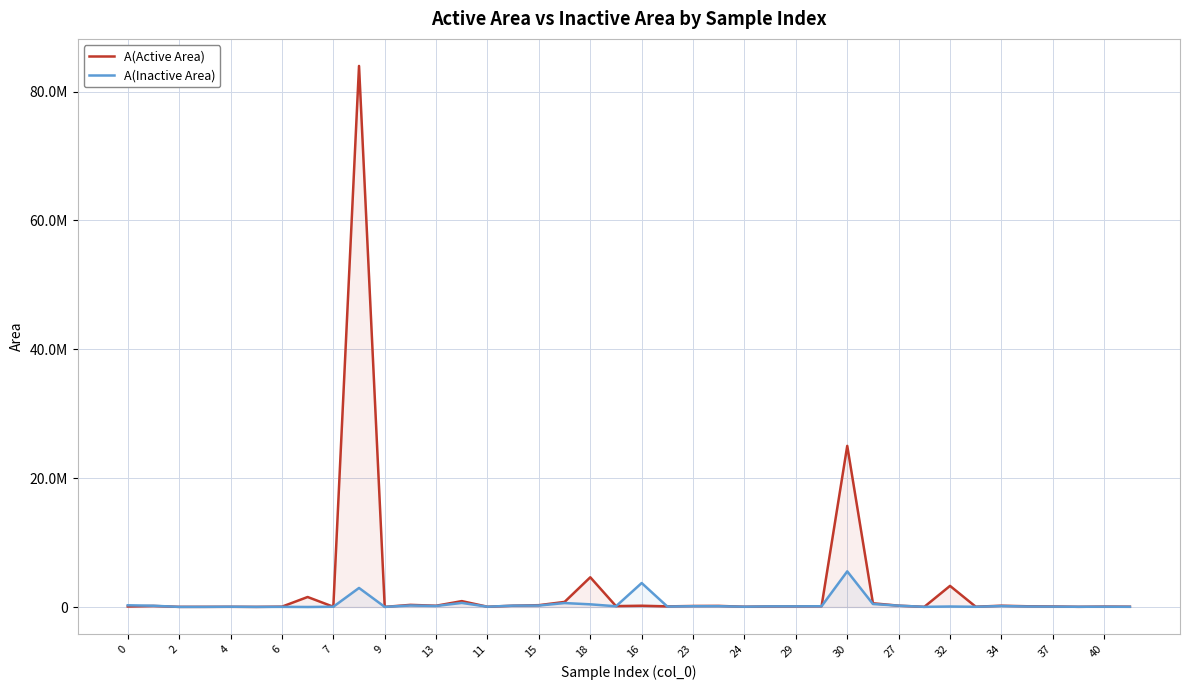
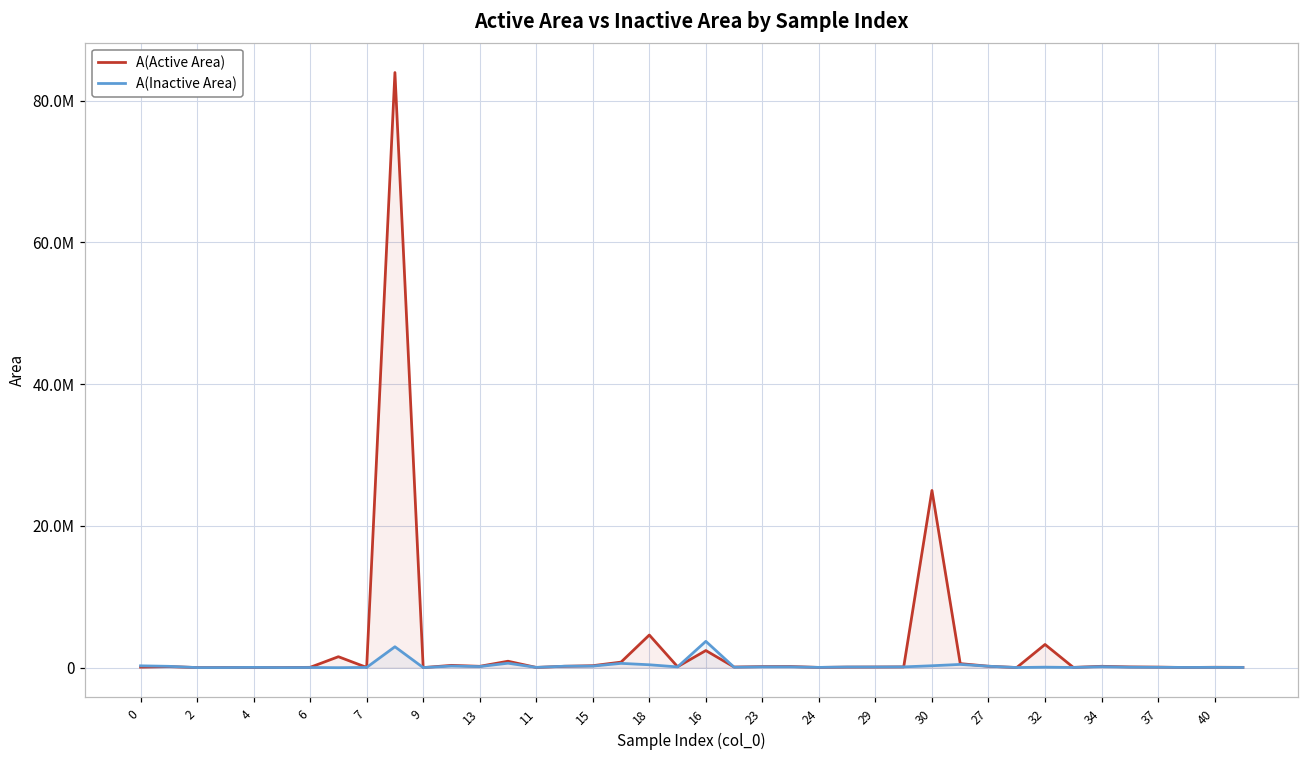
  {
    "A(Active Area)": {
      "18": 5000000,
-     "16": 0,
+     "16": 2000000,
      "30": 25000000,
      "32": 3000000
    },
    "A(Inactive Area)": {
      "18": 0,
      "16": 4000000,
-     "30": 6000000,
+     "30": 0,
      "32": 0
    }
  }
